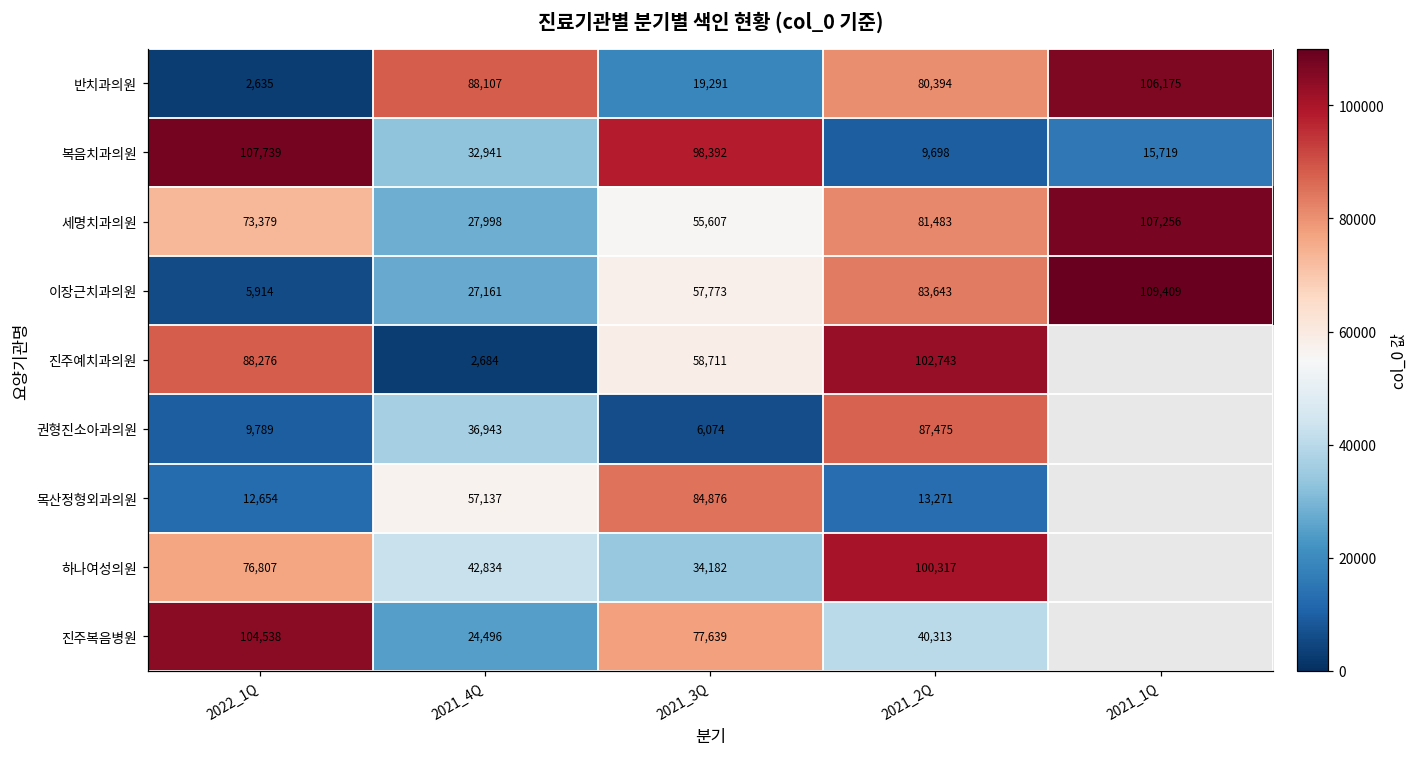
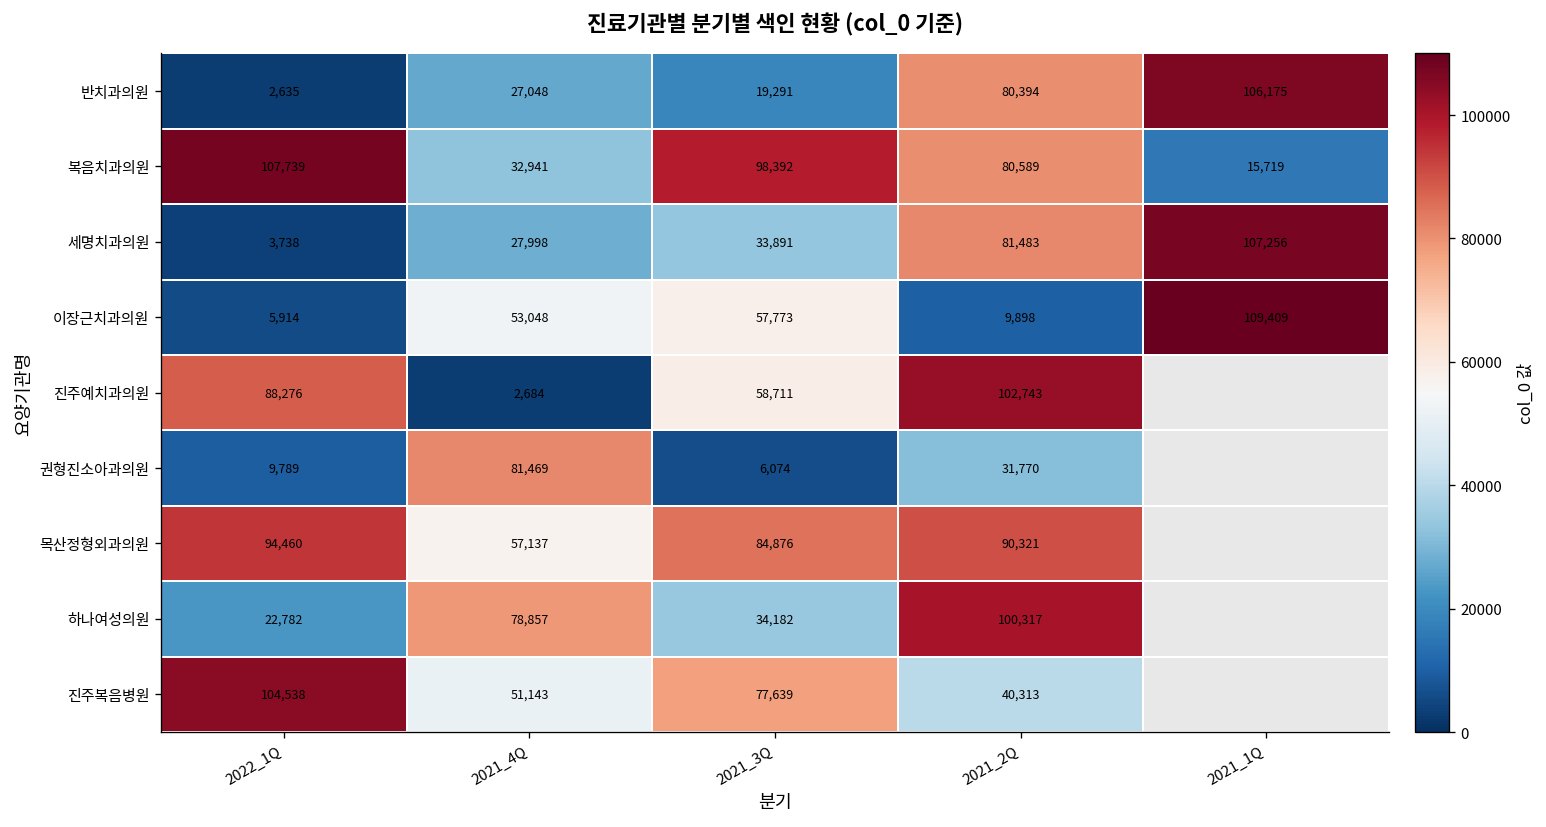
  {
    "반치과의원": {
      "2022_1Q": "2,635",
-     "2021_4Q": "88,107",
+     "2021_4Q": "27,048",
      "2021_3Q": "19,291",
      "2021_2Q": "80,394",
      "2021_1Q": "106,175"
    },
    "복음치과의원": {
      "2022_1Q": "107,739",
      "2021_4Q": "32,941",
      "2021_3Q": "98,392",
-     "2021_2Q": "9,698",
+     "2021_2Q": "80,589",
      "2021_1Q": "15,719"
    },
    "세명치과의원": {
-     "2022_1Q": "73,379",
+     "2022_1Q": "3,738",
      "2021_4Q": "27,998",
-     "2021_3Q": "55,607",
+     "2021_3Q": "33,891",
      "2021_2Q": "81,483",
      "2021_1Q": "107,256"
    },
    "이장근치과의원": {
      "2022_1Q": "5,914",
-     "2021_4Q": "27,161",
+     "2021_4Q": "53,048",
      "2021_3Q": "57,773",
-     "2021_2Q": "83,643",
+     "2021_2Q": "9,898",
      "2021_1Q": "109,409"
    },
    "진주예치과의원": {
      "2022_1Q": "88,276",
      "2021_4Q": "2,684",
      "2021_3Q": "58,711",
      "2021_2Q": "102,743"
    },
    "권형진소아과의원": {
      "2022_1Q": "9,789",
-     "2021_4Q": "36,943",
+     "2021_4Q": "81,469",
      "2021_3Q": "6,074",
-     "2021_2Q": "87,475"
+     "2021_2Q": "31,770"
    },
    "목산정형외과의원": {
-     "2022_1Q": "12,654",
+     "2022_1Q": "94,460",
      "2021_4Q": "57,137",
      "2021_3Q": "84,876",
-     "2021_2Q": "13,271"
+     "2021_2Q": "90,321"
    },
    "하나여성의원": {
-     "2022_1Q": "76,807",
-     "2021_4Q": "42,834",
+     "2022_1Q": "22,782",
+     "2021_4Q": "78,857",
      "2021_3Q": "34,182",
      "2021_2Q": "100,317"
    },
    "진주복음병원": {
      "2022_1Q": "104,538",
-     "2021_4Q": "24,496",
+     "2021_4Q": "51,143",
      "2021_3Q": "77,639",
      "2021_2Q": "40,313"
    }
  }
